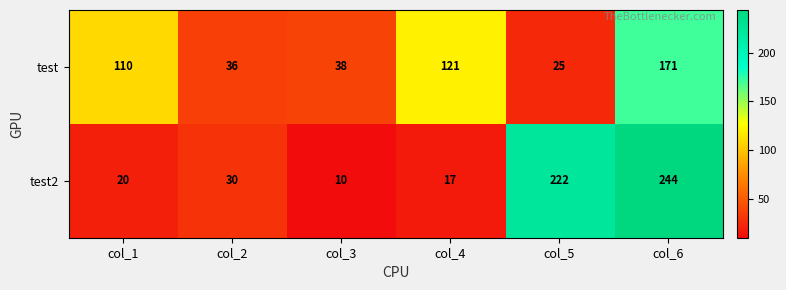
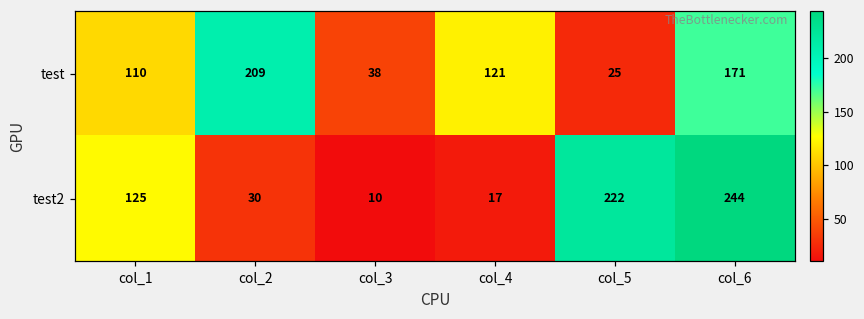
  {
    "test": {
      "col_1": 110,
-     "col_2": 36,
+     "col_2": 209,
      "col_3": 38,
      "col_4": 121,
      "col_5": 25
    },
    "test2": {
-     "col_1": 20,
+     "col_1": 125,
      "col_2": 30,
      "col_3": 10,
      "col_4": 17,
      "col_5": 222,
      "col_6": 244
    }
  }
